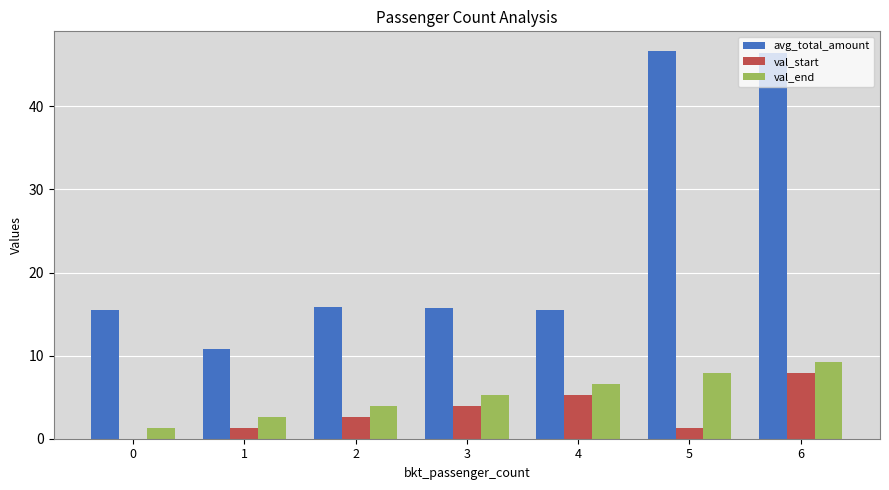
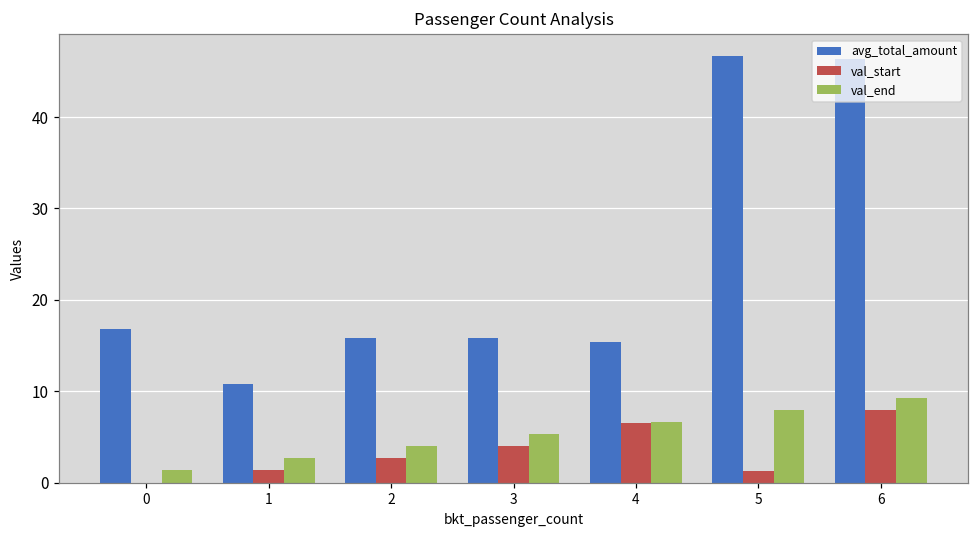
  {
    "avg_total_amount": {
-     "0": 15,
+     "0": 17,
      "1": 11,
      "2": 16,
      "3": 16,
      "4": 15,
      "5": 47
    },
    "val_start": {
      "0": 0,
      "1": 1,
      "2": 3,
      "3": 4,
-     "4": 5,
+     "4": 7,
      "5": 1,
      "6": 8
    },
    "val_end": {
      "0": 1,
      "1": 3,
      "2": 4,
      "3": 5,
      "4": 7,
      "5": 8,
      "6": 9
    }
  }
